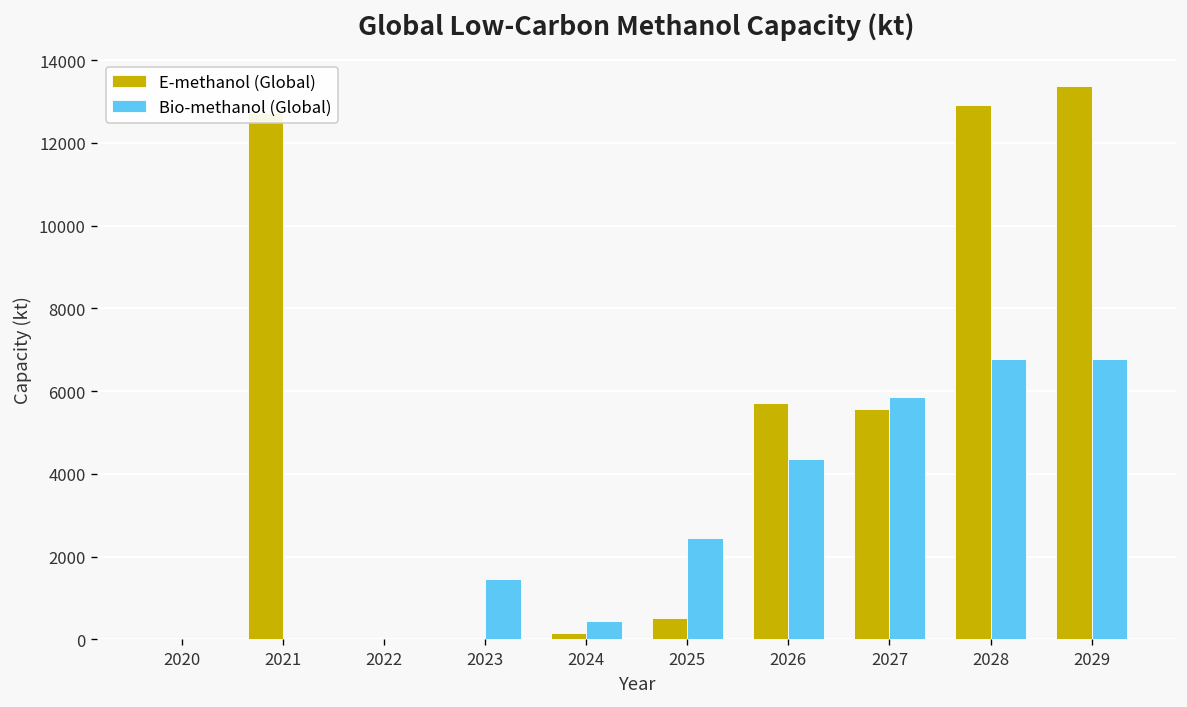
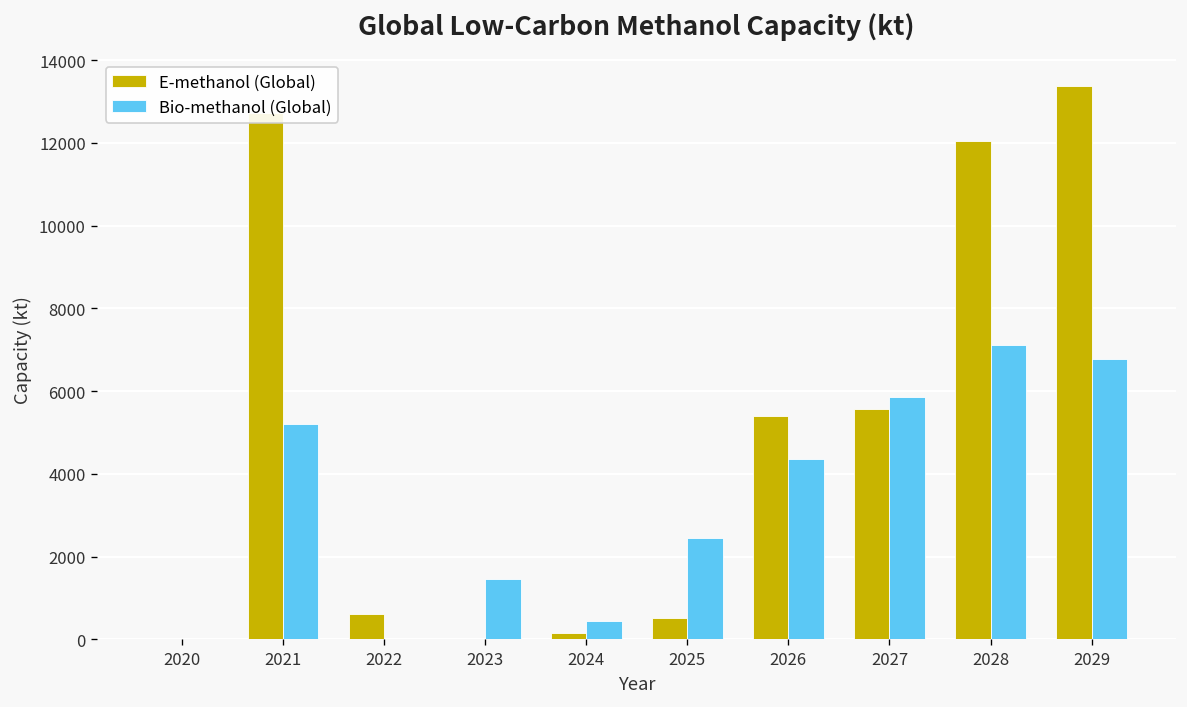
  {
    "E-methanol (Global)": {
      "2020": 0,
-     "2022": 0,
+     "2022": 600,
      "2023": 0,
      "2024": 200,
      "2025": 500,
-     "2026": 5700,
+     "2026": 5400,
      "2027": 5600,
-     "2028": 12900,
+     "2028": 12000,
      "2029": 13400
    },
    "Bio-methanol (Global)": {
      "2020": 0,
-     "2021": 0,
+     "2021": 5200,
      "2022": 0,
      "2023": 1500,
      "2024": 400,
      "2025": 2400,
      "2026": 4400,
      "2027": 5900,
-     "2028": 6800,
+     "2028": 7100,
      "2029": 6800
    }
  }
